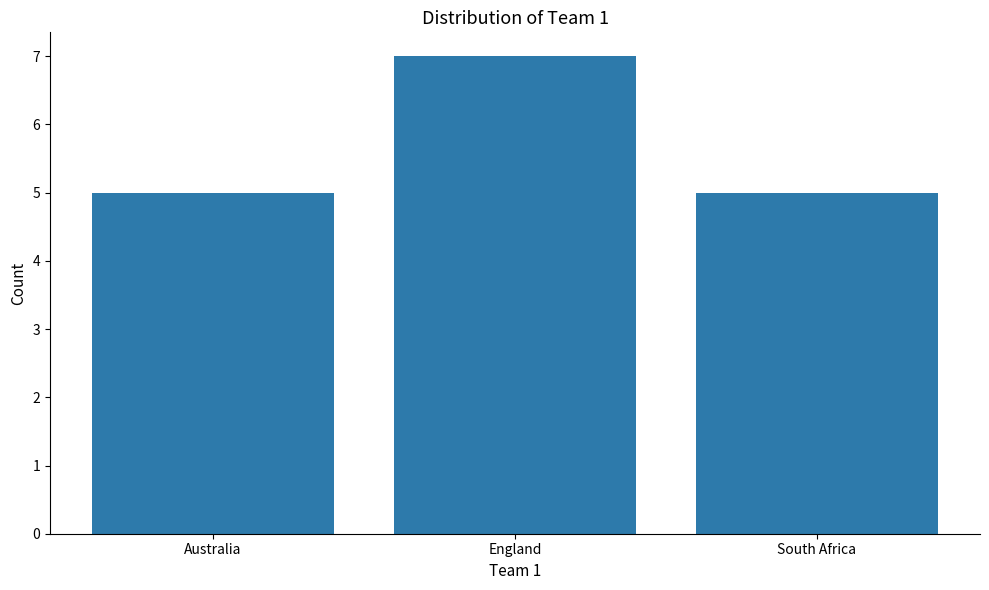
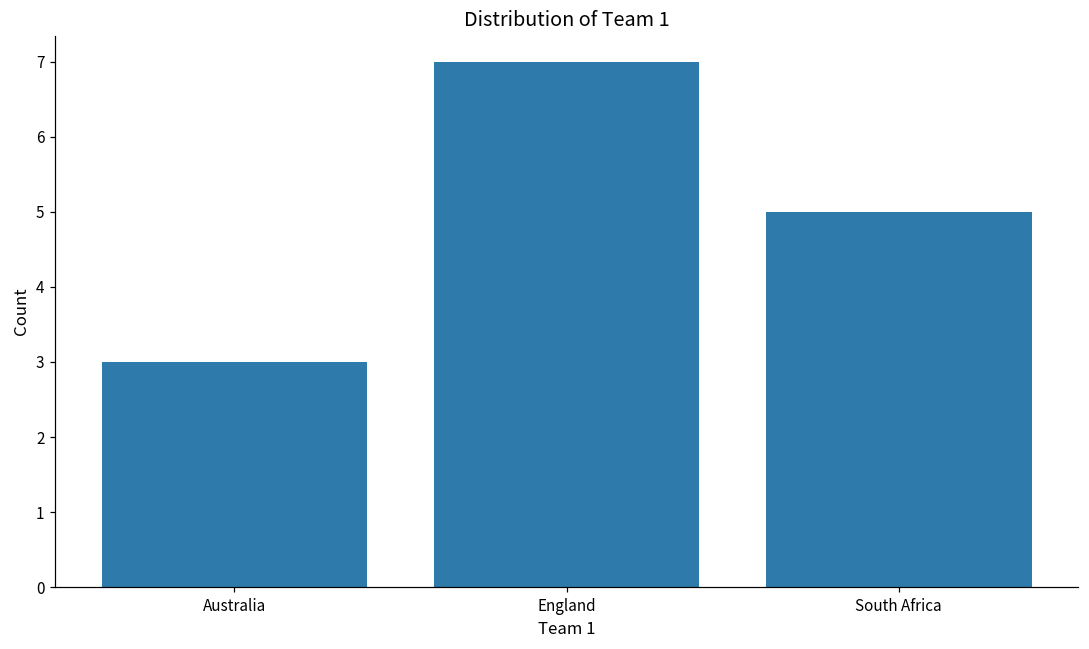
  {
-   "Australia": 5,
+   "Australia": 3,
    "England": 7,
    "South Africa": 5
  }
